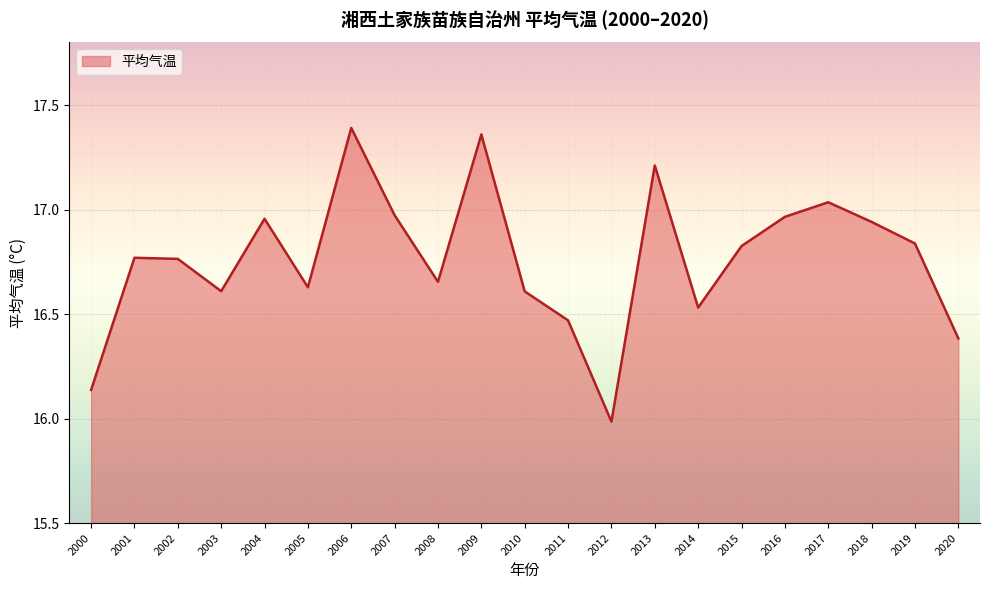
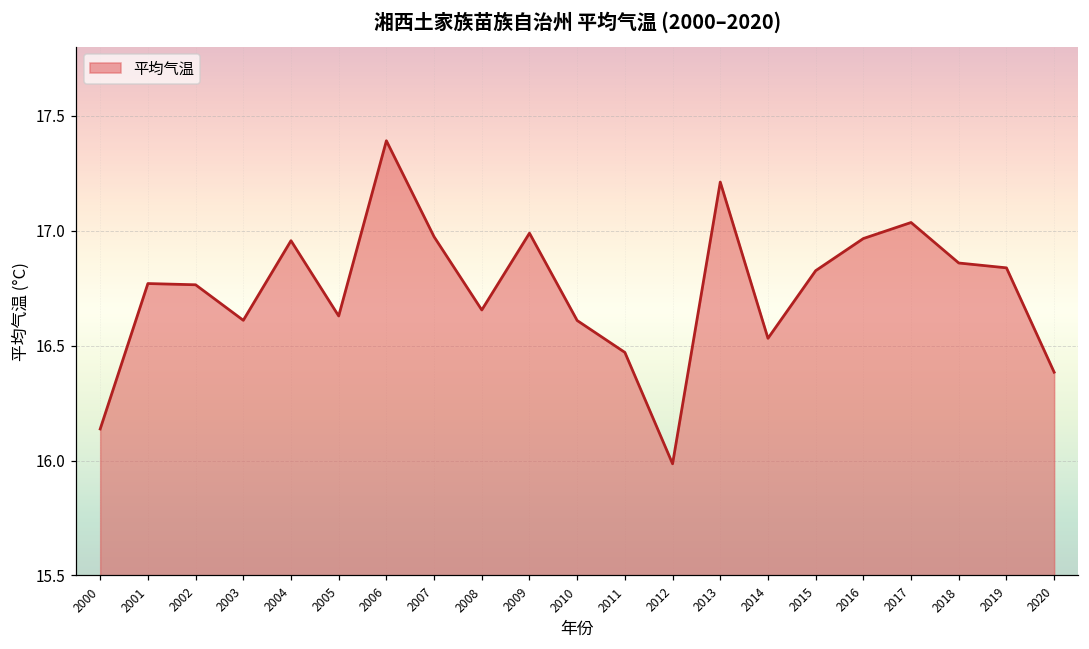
  {
    "2000": 16.14,
    "2001": 16.77,
    "2002": 16.76,
    "2003": 16.61,
    "2004": 16.96,
    "2005": 16.63,
    "2006": 17.39,
    "2007": 16.97,
    "2008": 16.65,
-   "2009": 17.36,
+   "2009": 16.99,
    "2010": 16.61,
    "2011": 16.47,
    "2012": 15.99,
    "2013": 17.21,
    "2014": 16.53,
    "2015": 16.83,
    "2016": 16.97,
    "2017": 17.04,
-   "2018": 16.94,
+   "2018": 16.86,
    "2019": 16.84,
    "2020": 16.38
  }
